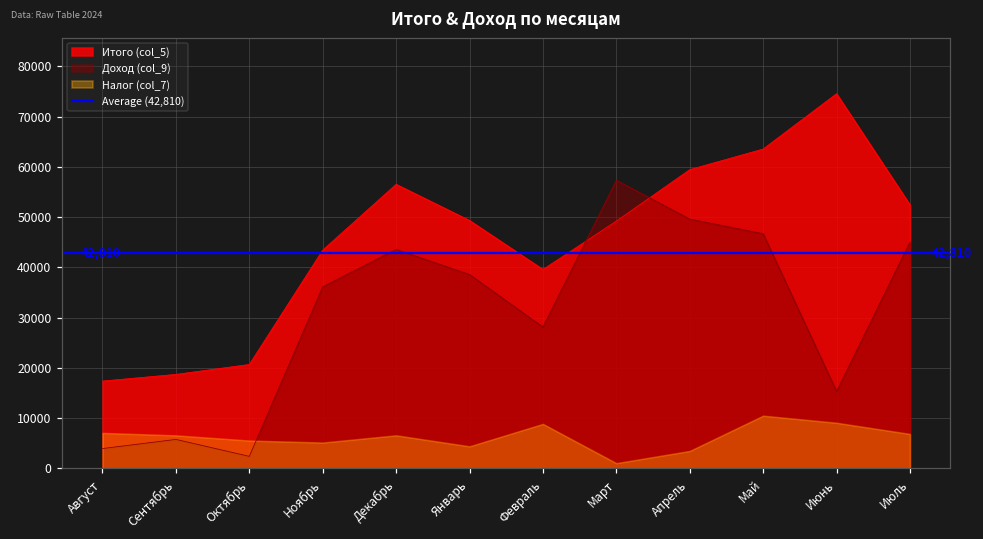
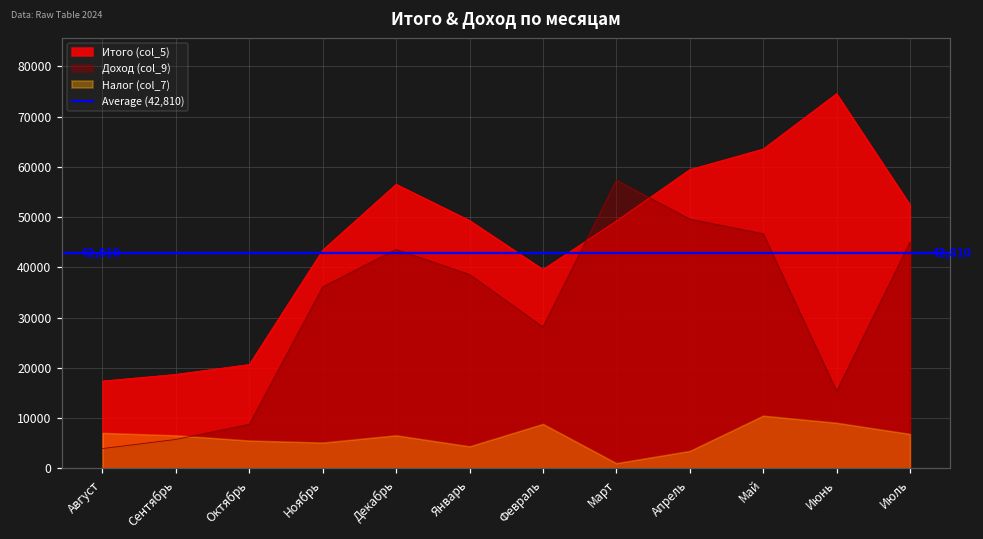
  {
    "Итого (col_5)": {
      "Август": 17000,
      "Сентябрь": 19000,
      "Октябрь": 21000,
      "Ноябрь": 43000,
      "Декабрь": 57000,
      "Январь": 49000,
      "Февраль": 40000,
      "Март": 49000,
      "Апрель": 59000,
      "Май": 64000,
      "Июнь": 75000,
      "Июль": 52000
    },
    "Доход (col_9)": {
      "Август": 4000,
      "Сентябрь": 6000,
-     "Октябрь": 2000,
+     "Октябрь": 9000,
      "Ноябрь": 36000,
      "Декабрь": 44000,
      "Январь": 39000,
      "Февраль": 28000,
      "Март": 57000,
      "Апрель": 50000,
      "Май": 47000,
      "Июнь": 15000
    },
    "Налог (col_7)": {
      "Август": 7000,
      "Сентябрь": 7000,
      "Октябрь": 6000,
      "Ноябрь": 5000,
      "Декабрь": 7000,
      "Январь": 4000,
      "Февраль": 9000,
      "Март": 1000,
      "Апрель": 3000,
      "Май": 10000,
      "Июнь": 9000,
      "Июль": 7000
    }
  }
